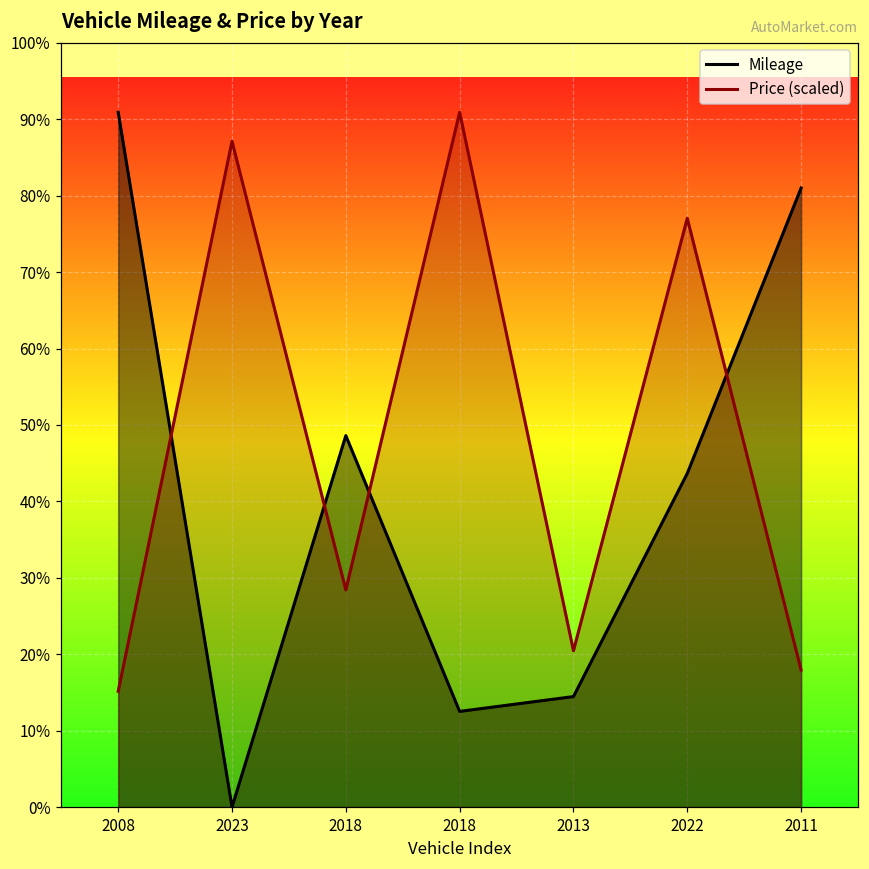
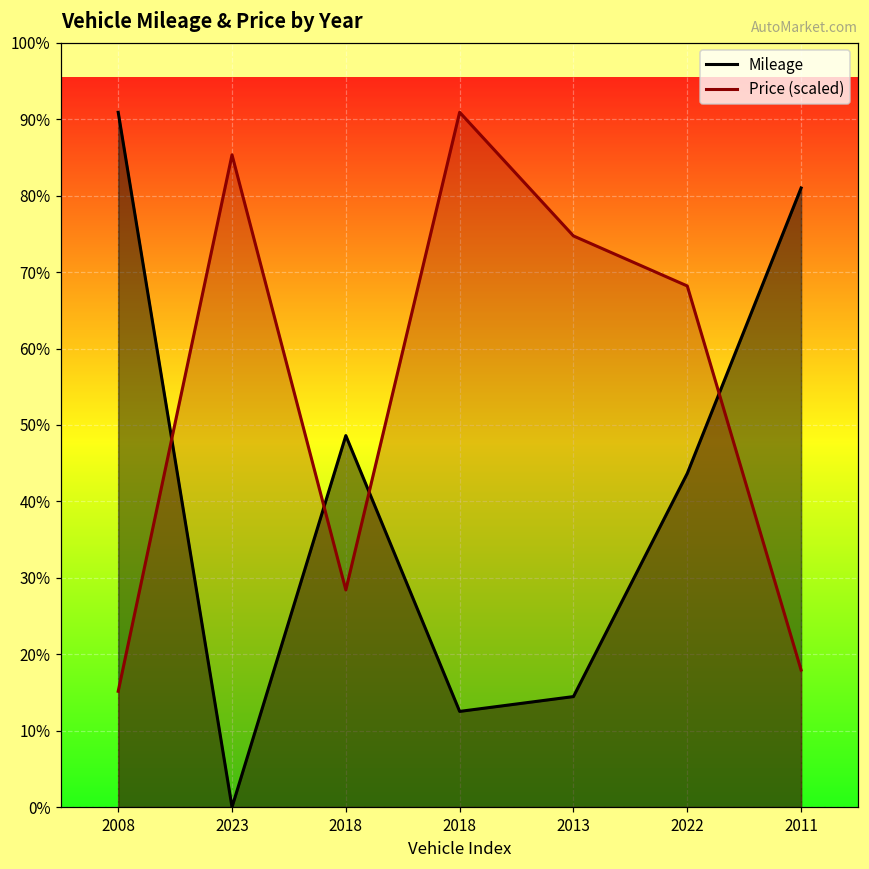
  {
    "Mileage": {
      "2008": "91%",
      "2023": "0%",
      "2013": "14%",
      "2022": "44%",
      "2011": "81%"
    },
    "Price (scaled)": {
      "2008": "15%",
-     "2023": "87%",
-     "2013": "20%",
-     "2022": "77%",
+     "2023": "85%",
+     "2013": "75%",
+     "2022": "68%",
      "2011": "18%"
    }
  }
